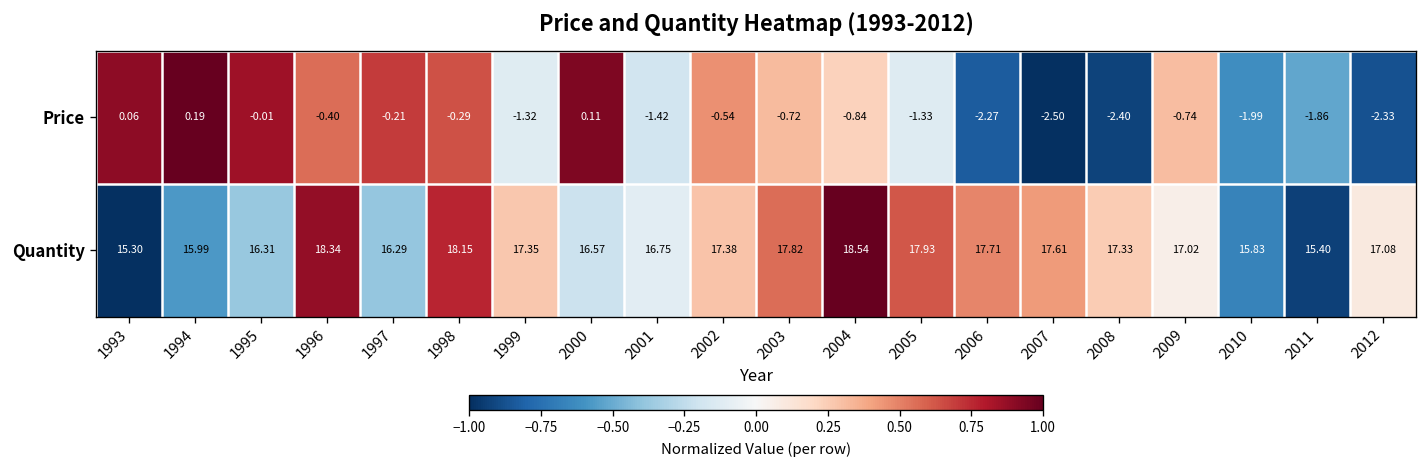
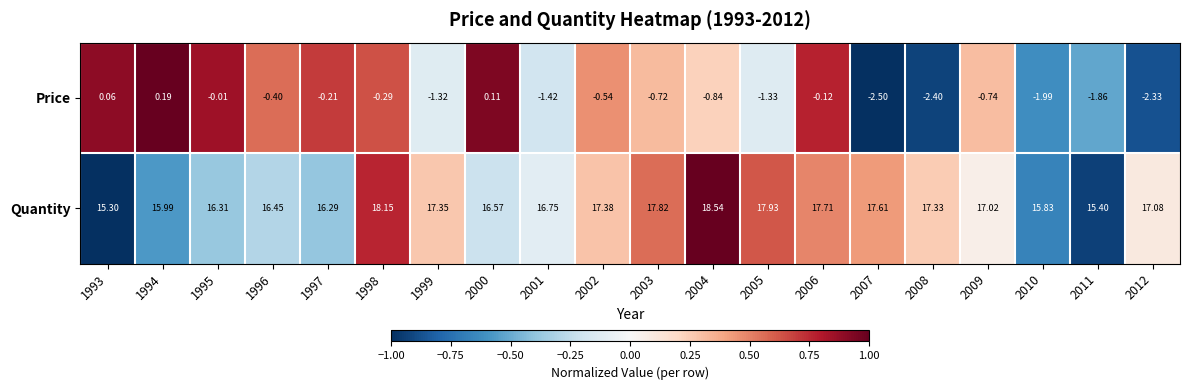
  {
    "Price": {
      "1993": 0.06,
      "1994": 0.19,
      "1995": -0.01,
      "1996": -0.40,
      "1997": -0.21,
      "1998": -0.29,
      "1999": -1.32,
      "2000": 0.11,
      "2001": -1.42,
      "2002": -0.54,
      "2003": -0.72,
      "2004": -0.84,
      "2005": -1.33,
-     "2006": -2.27,
+     "2006": -0.12,
      "2007": -2.50,
      "2008": -2.40,
      "2009": -0.74,
      "2010": -1.99,
      "2011": -1.86,
      "2012": -2.33
    },
    "Quantity": {
      "1993": 15.30,
      "1994": 15.99,
      "1995": 16.31,
-     "1996": 18.34,
+     "1996": 16.45,
      "1997": 16.29,
      "1998": 18.15,
      "1999": 17.35,
      "2000": 16.57,
      "2001": 16.75,
      "2002": 17.38,
      "2003": 17.82,
      "2004": 18.54,
      "2005": 17.93,
      "2006": 17.71,
      "2007": 17.61,
      "2008": 17.33,
      "2009": 17.02,
      "2010": 15.83,
      "2011": 15.40,
      "2012": 17.08
    }
  }
